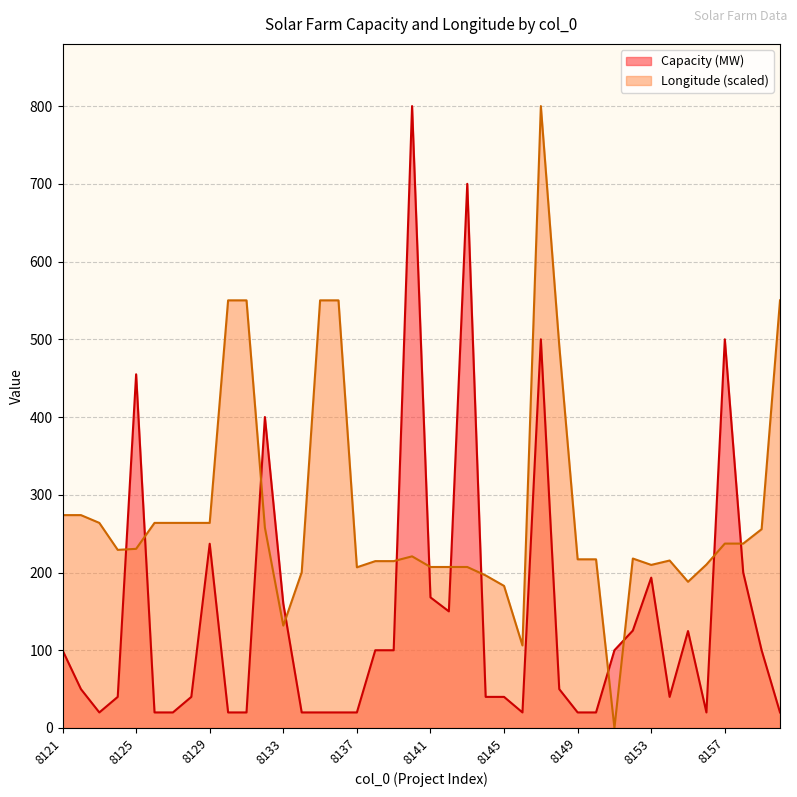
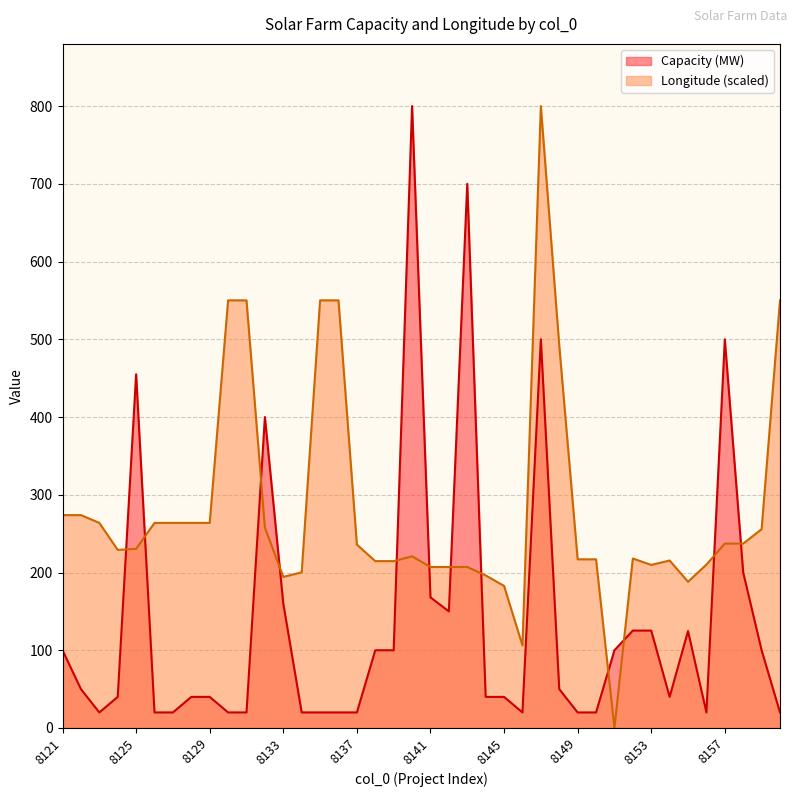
  {
    "Capacity (MW)": {
      "8121": 100,
      "8125": 460,
-     "8129": 240,
+     "8129": 40,
      "8133": 160,
      "8137": 20,
      "8141": 170,
      "8145": 40,
      "8149": 20,
-     "8153": 190,
+     "8153": 130,
      "8157": 500
    },
    "Longitude (scaled)": {
      "8121": 270,
      "8125": 230,
      "8129": 260,
-     "8133": 130,
-     "8137": 210,
+     "8133": 190,
+     "8137": 240,
      "8141": 210,
      "8145": 180,
      "8149": 220,
      "8153": 210,
      "8157": 240
    }
  }
